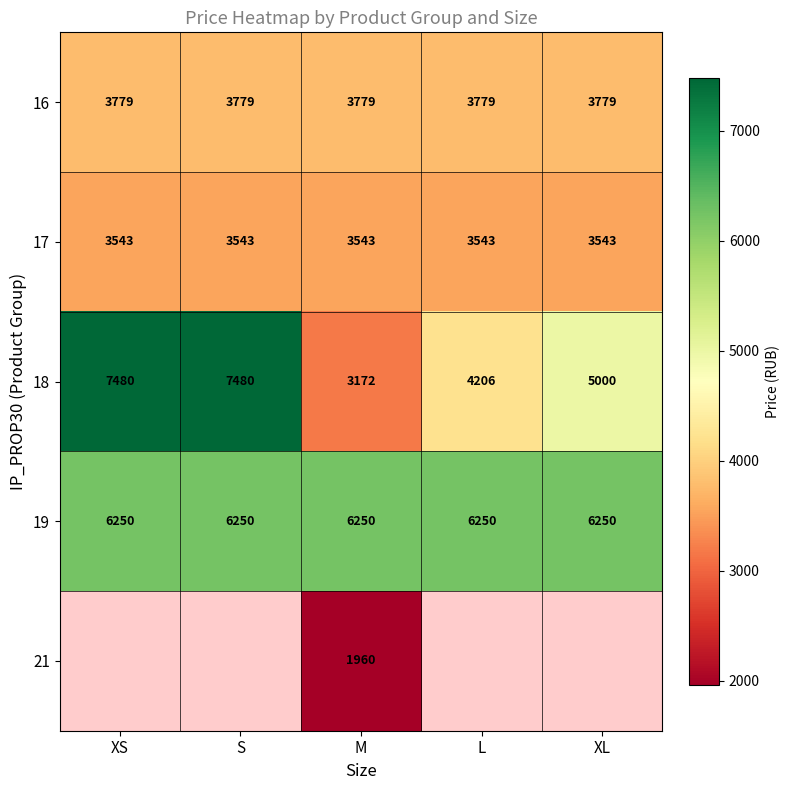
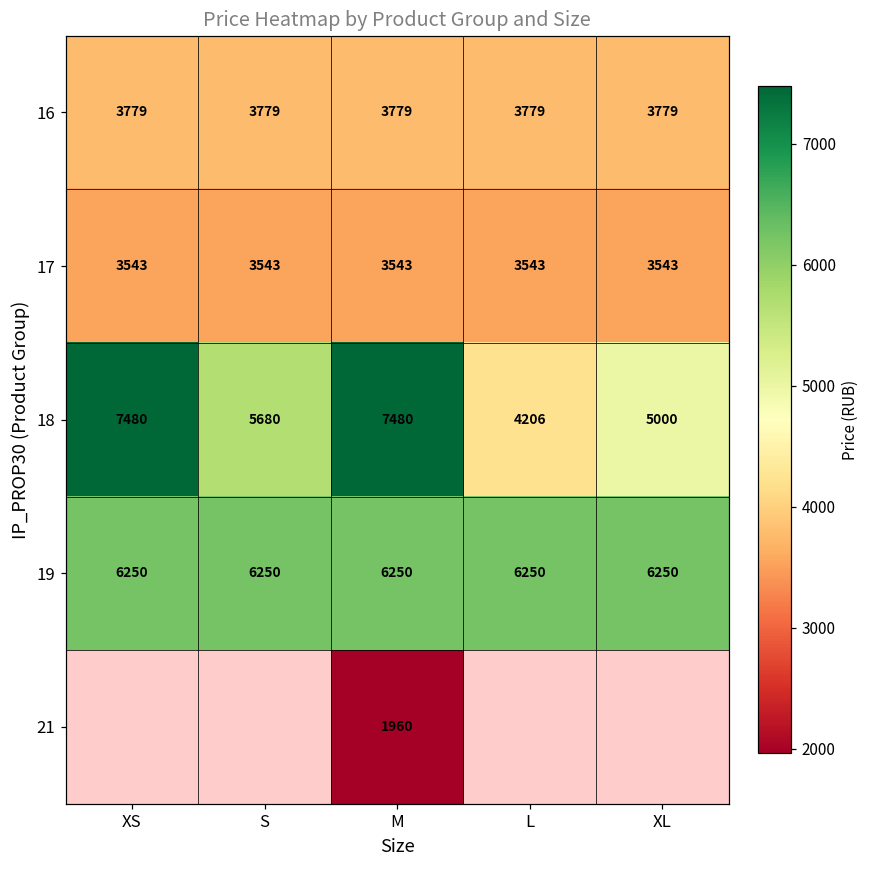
  {
    "16": {
      "XS": 3779,
      "S": 3779,
      "M": 3779,
      "L": 3779,
      "XL": 3779
    },
    "17": {
      "XS": 3543,
      "S": 3543,
      "M": 3543,
      "L": 3543,
      "XL": 3543
    },
    "18": {
      "XS": 7480,
-     "S": 7480,
-     "M": 3172,
+     "S": 5680,
+     "M": 7480,
      "L": 4206,
      "XL": 5000
    },
    "19": {
      "XS": 6250,
      "S": 6250,
      "M": 6250,
      "L": 6250,
      "XL": 6250
    },
    "21": {
      "M": 1960
    }
  }
